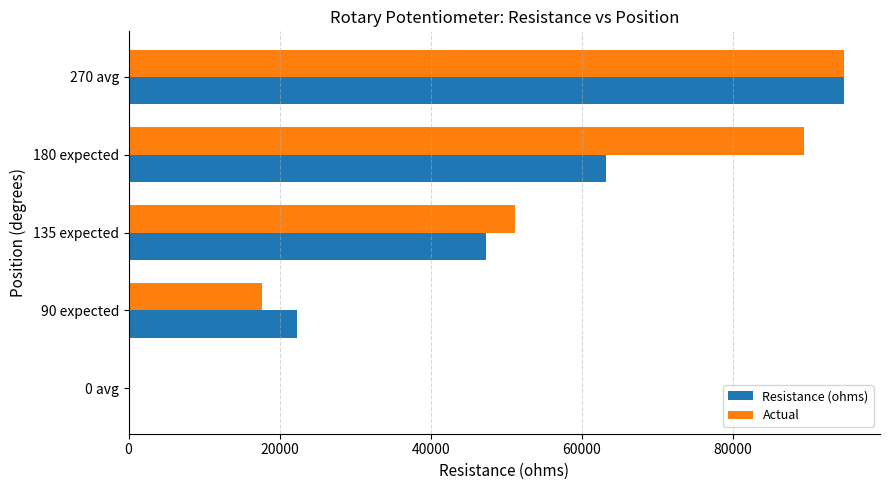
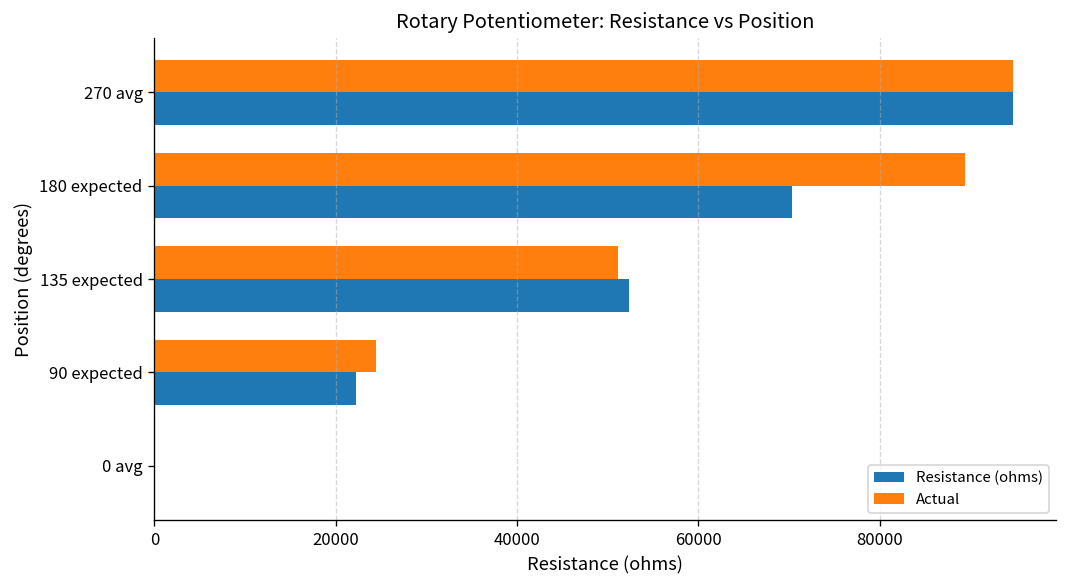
  {
    "Resistance (ohms)": {
      "270 avg": 95000,
-     "180 expected": 63000,
-     "135 expected": 47000,
+     "180 expected": 70000,
+     "135 expected": 52000,
      "90 expected": 22000
    },
    "Actual": {
      "270 avg": 95000,
      "180 expected": 89000,
      "135 expected": 51000,
-     "90 expected": 18000
+     "90 expected": 25000
    }
  }
